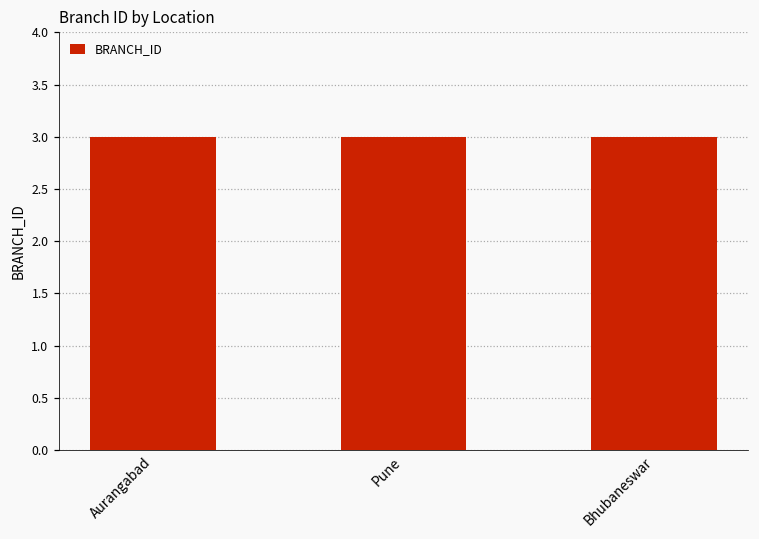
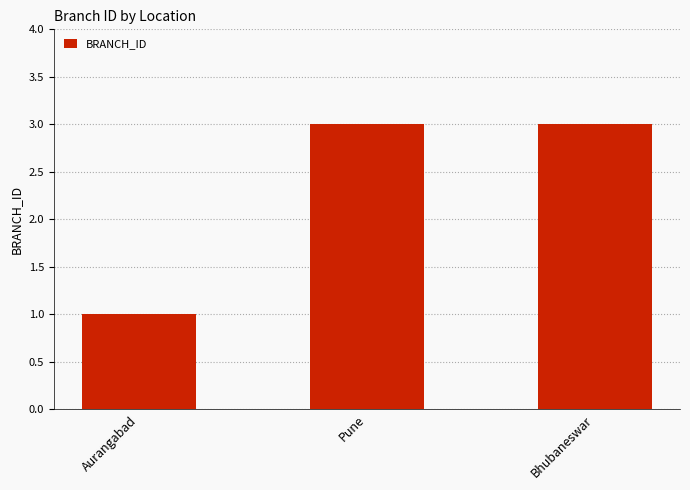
  {
-   "Aurangabad": 3,
+   "Aurangabad": 1,
    "Pune": 3,
    "Bhubaneswar": 3
  }
